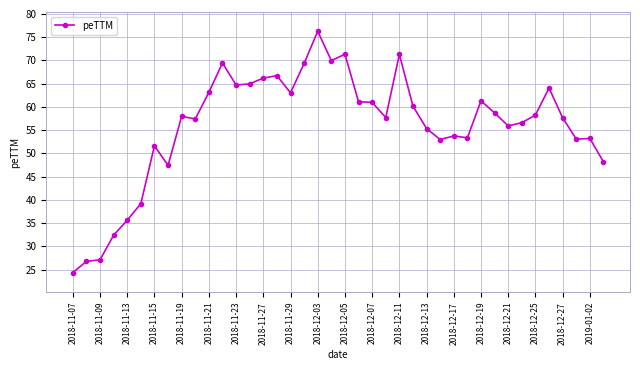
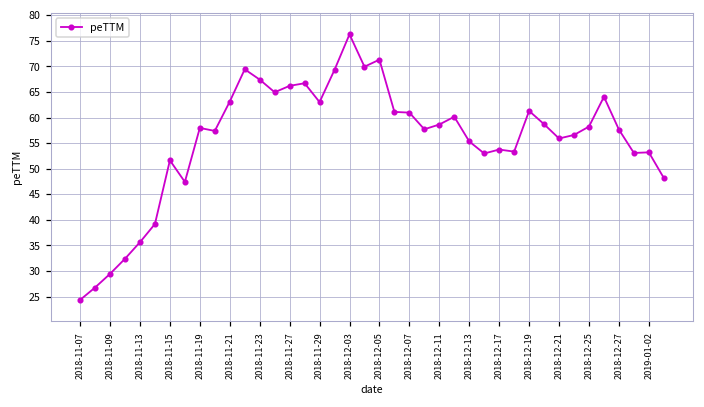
  {
    "2018-11-07": 24,
-   "2018-11-09": 27,
+   "2018-11-09": 29,
    "2018-11-13": 36,
    "2018-11-15": 52,
    "2018-11-19": 58,
    "2018-11-21": 63,
-   "2018-11-23": 65,
+   "2018-11-23": 67,
    "2018-11-27": 66,
    "2018-11-29": 63,
    "2018-12-03": 76,
    "2018-12-05": 71,
    "2018-12-07": 61,
-   "2018-12-11": 71,
+   "2018-12-11": 59,
    "2018-12-13": 55,
    "2018-12-17": 54,
    "2018-12-19": 61,
    "2018-12-21": 56,
    "2018-12-25": 58,
    "2018-12-27": 58,
    "2019-01-02": 53
  }
